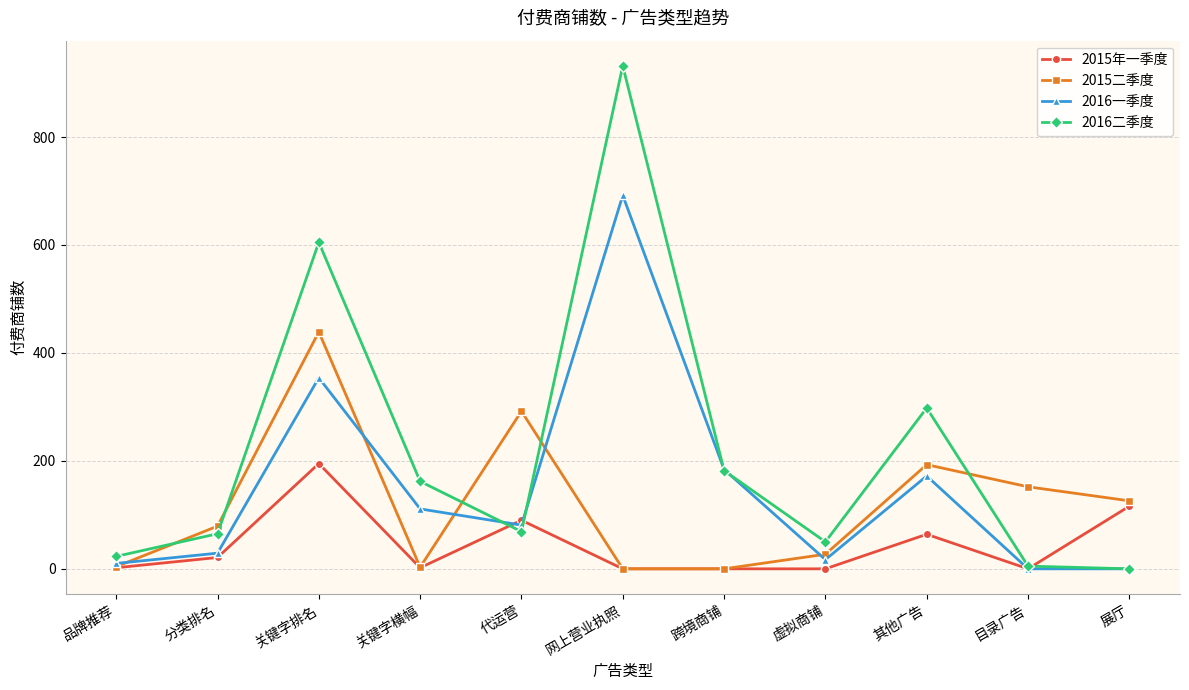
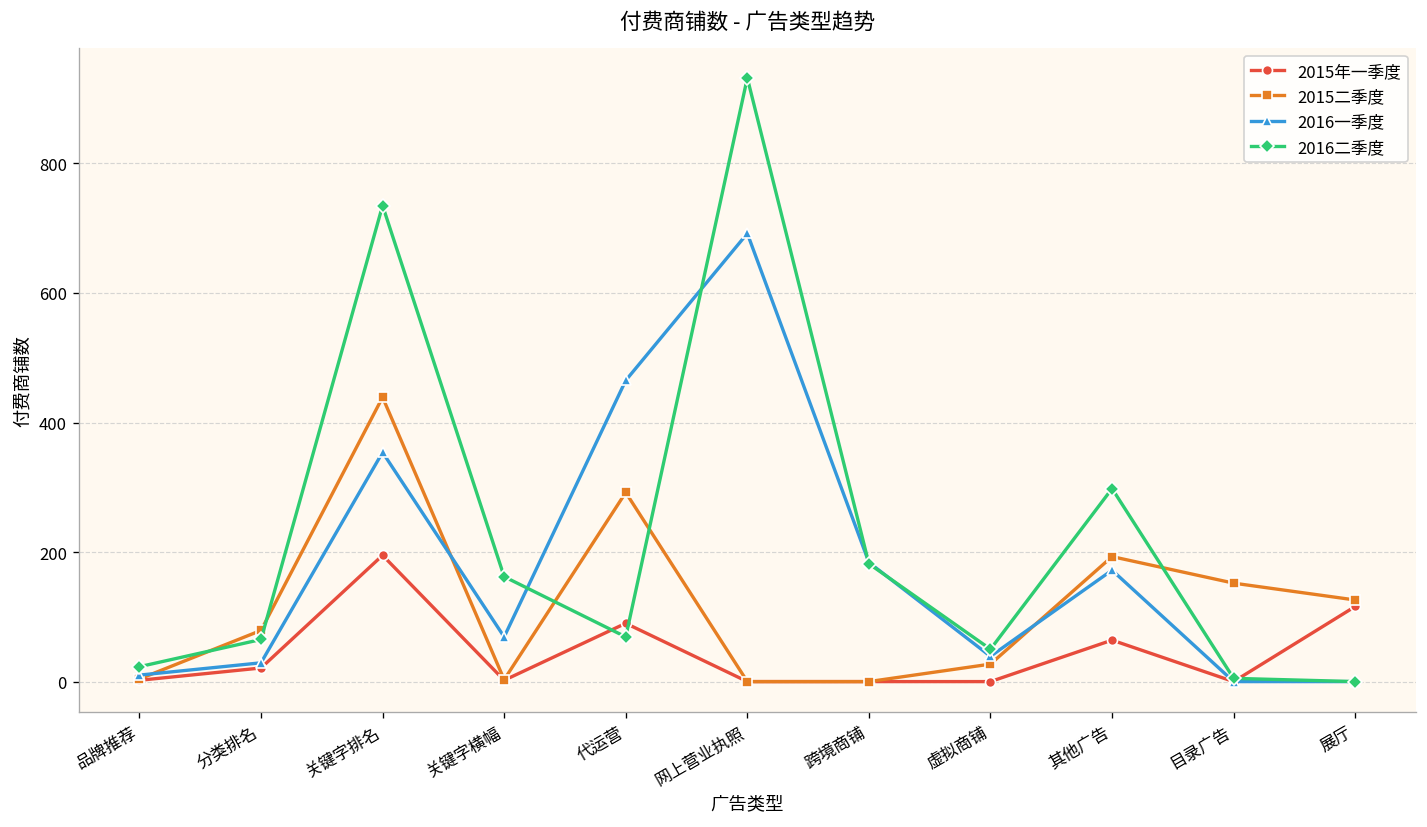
  {
    "2016一季度": {
      "品牌推荐": 10,
      "分类排名": 30,
      "关键字排名": 350,
-     "关键字横幅": 110,
-     "代运营": 80,
+     "关键字横幅": 70,
+     "代运营": 470,
      "网上营业执照": 690,
-     "虚拟商铺": 20,
+     "虚拟商铺": 40,
      "其他广告": 170
    },
    "2016二季度": {
      "品牌推荐": 20,
      "分类排名": 70,
-     "关键字排名": 610,
+     "关键字排名": 740,
      "关键字横幅": 160,
      "代运营": 70,
      "网上营业执照": 930,
      "虚拟商铺": 50,
      "其他广告": 300,
      "目录广告": 10
    }
  }
